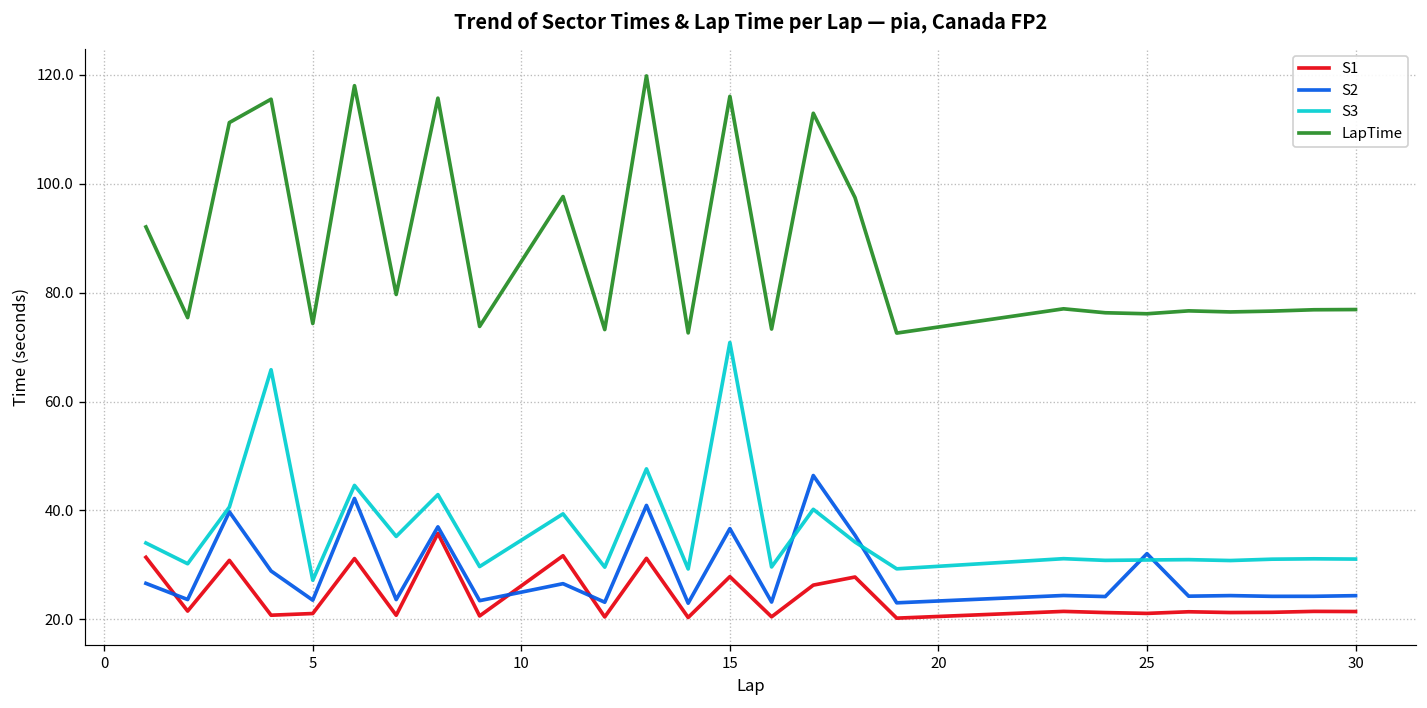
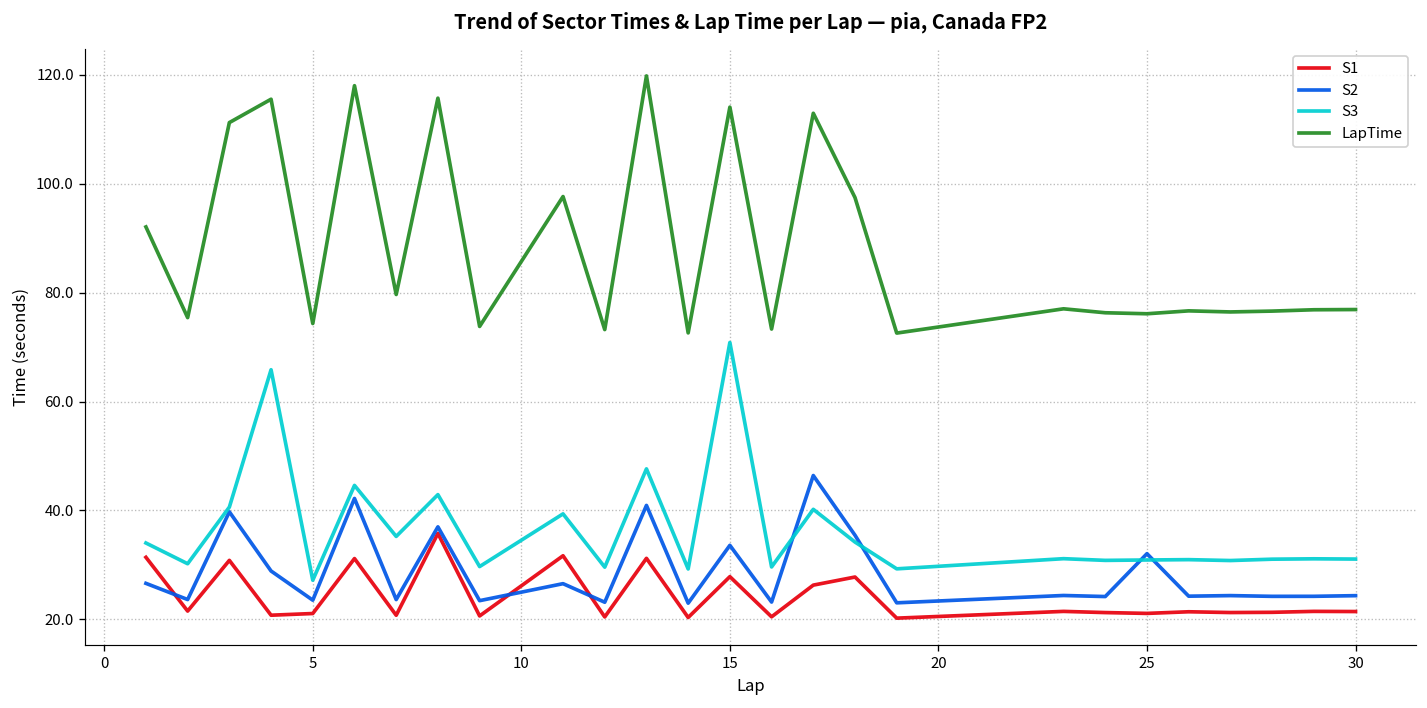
  {
    "S1": {
      "5": 21,
      "15": 28,
      "25": 21,
      "30": 21
    },
    "S2": {
      "5": 24,
-     "15": 37,
+     "15": 34,
      "25": 32,
      "30": 24
    },
    "S3": {
      "5": 27,
      "15": 71,
      "25": 31,
      "30": 31
    },
    "LapTime": {
      "5": 74,
-     "15": 116,
+     "15": 114,
      "25": 76,
      "30": 77
    }
  }
